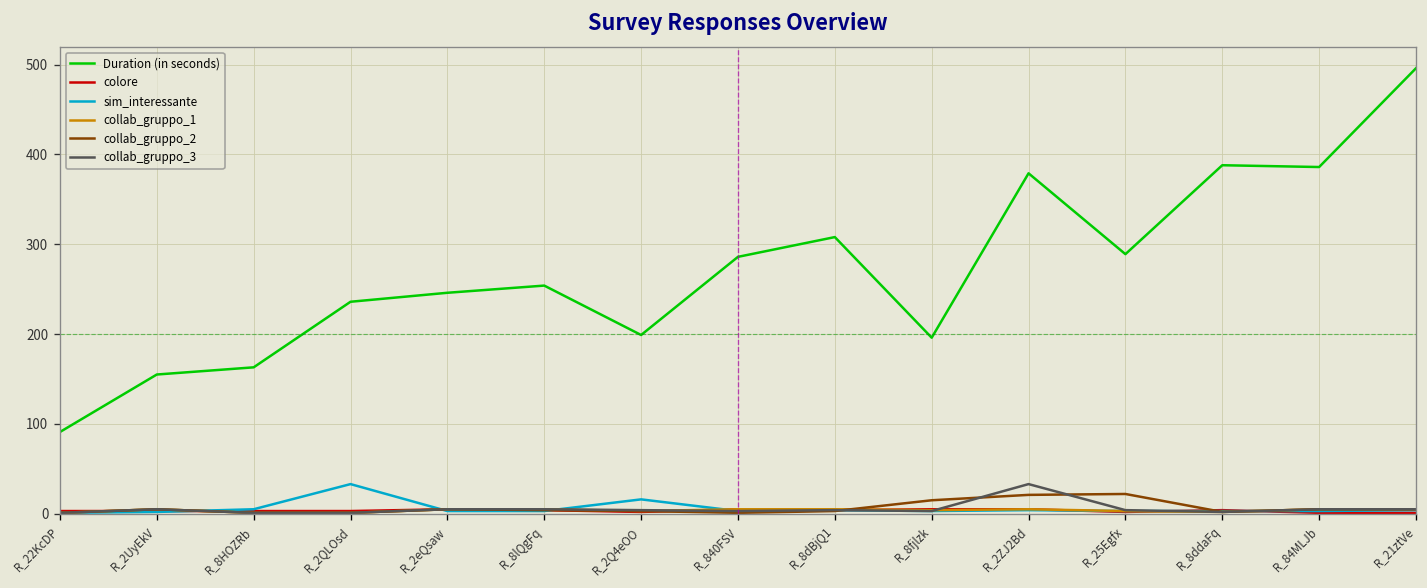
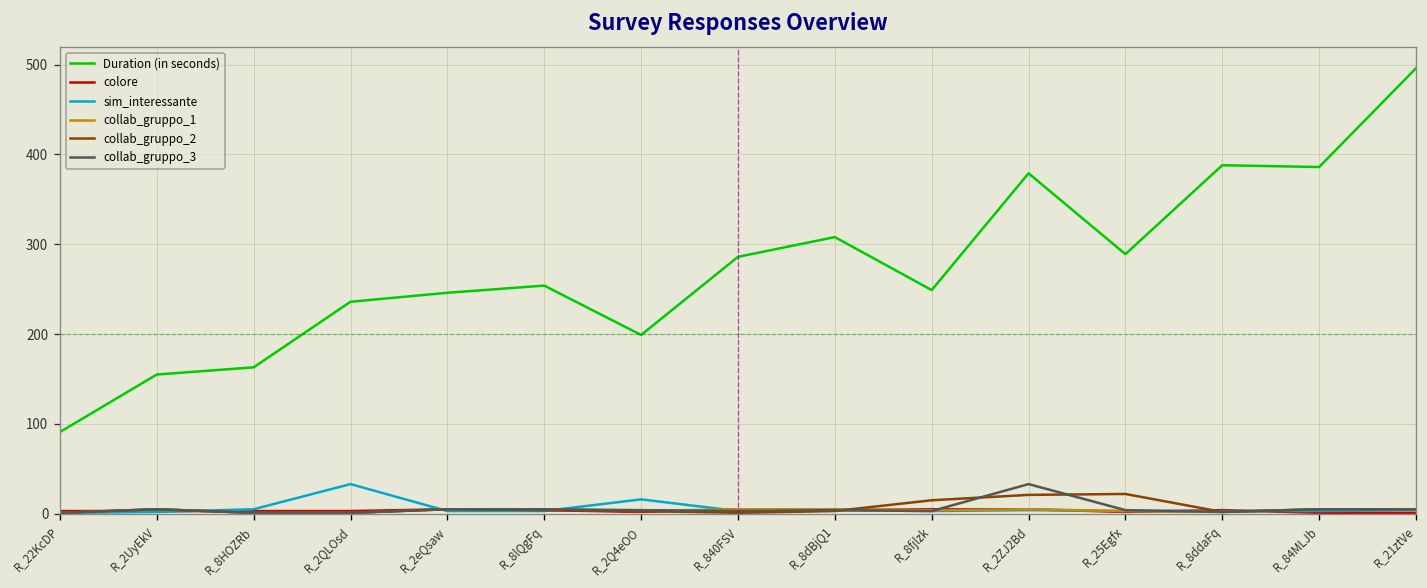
  {
    "Duration (in seconds)": {
      "R_22KcDP": 90,
      "R_2UyEkV": 160,
      "R_8HOZRb": 160,
      "R_2QLOsd": 240,
      "R_2eQsaw": 250,
      "R_8lQgFq": 250,
      "R_2Q4eOO": 200,
      "R_840FSV": 290,
      "R_8dBjQ1": 310,
-     "R_8fjlzk": 200,
+     "R_8fjlzk": 250,
      "R_2ZJ2Bd": 380,
      "R_25Egfx": 290,
      "R_8ddaFq": 390,
      "R_84MLJb": 390,
      "R_21ztVe": 500
    },
    "sim_interessante": {
      "R_2QLOsd": 30,
      "R_2Q4eOO": 20
    },
    "collab_gruppo_2": {
      "R_8fjlzk": 20,
      "R_2ZJ2Bd": 20,
      "R_25Egfx": 20
    },
    "collab_gruppo_3": {
      "R_2ZJ2Bd": 30
    }
  }
